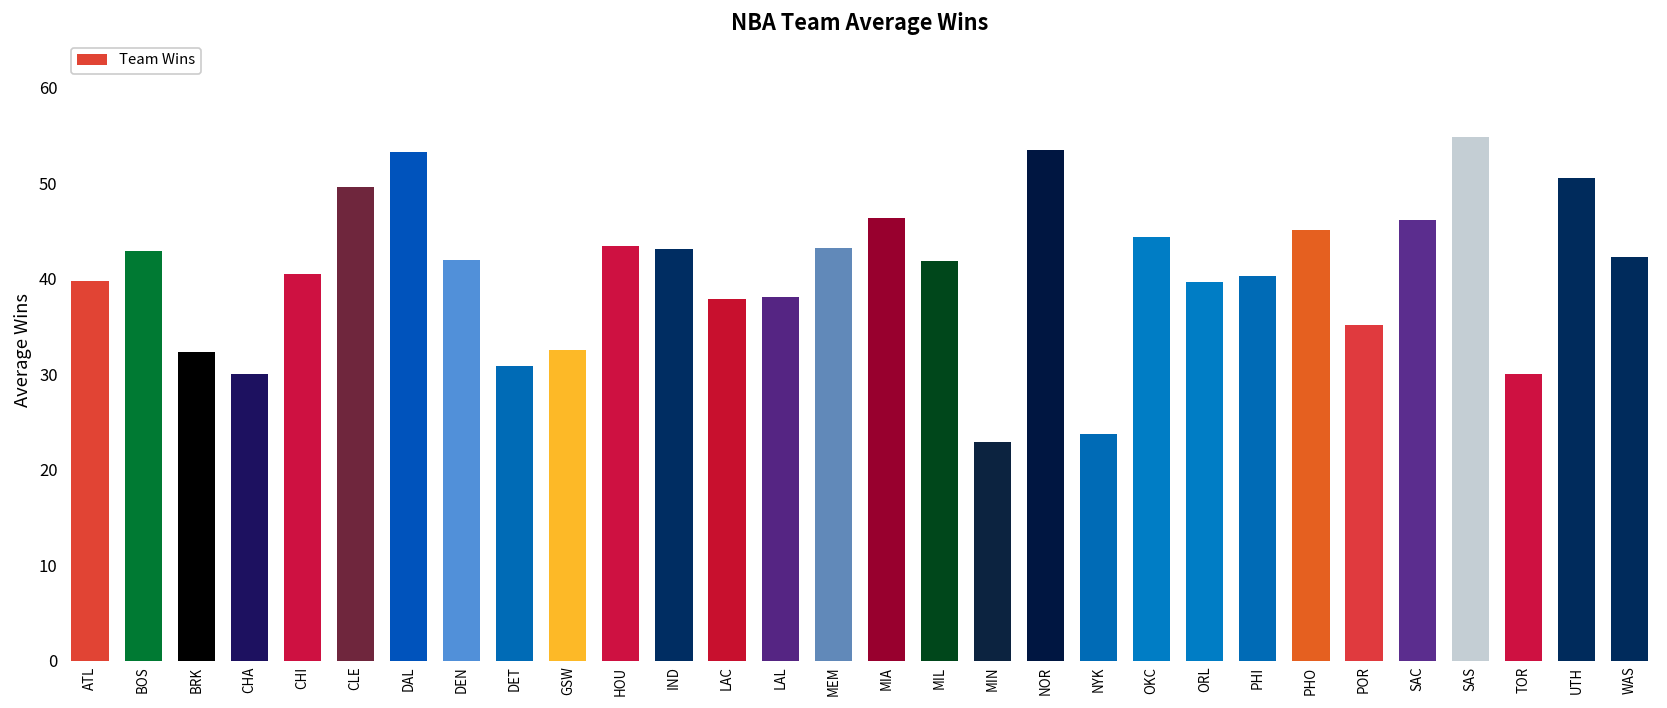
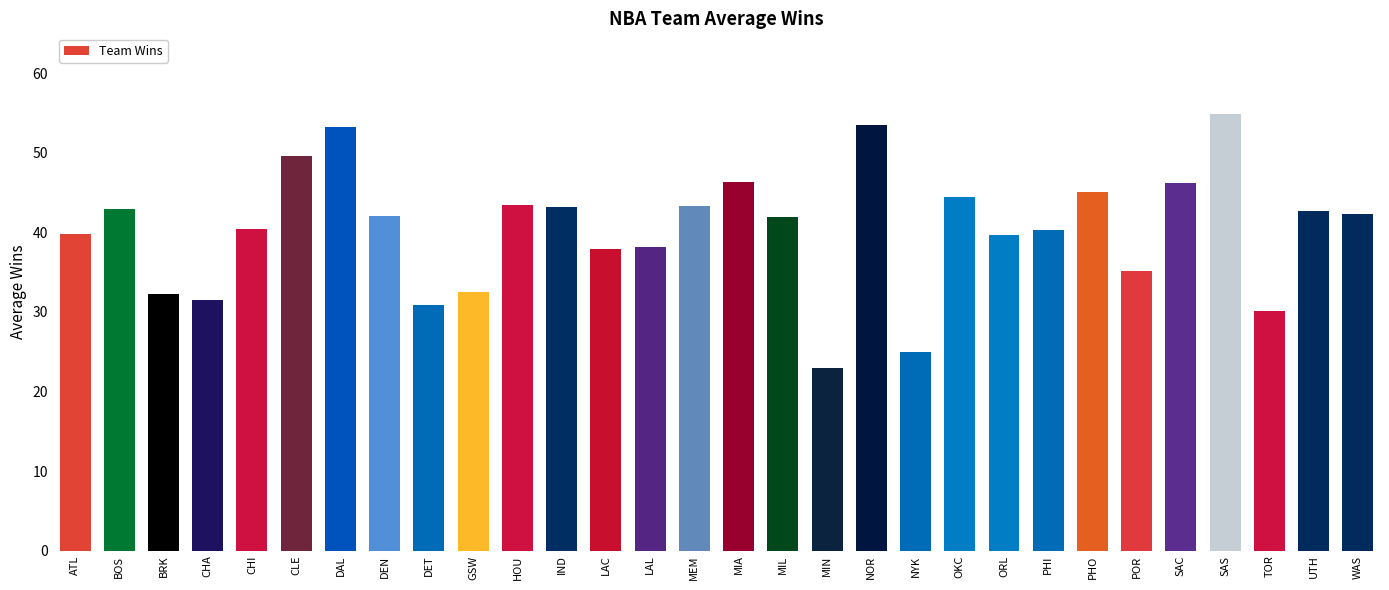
  {
    "ATL": 40,
    "BOS": 43,
    "BRK": 32,
-   "CHA": 30,
+   "CHA": 32,
    "CHI": 40,
    "CLE": 50,
    "DAL": 53,
    "DEN": 42,
    "DET": 31,
    "GSW": 33,
    "HOU": 43,
    "IND": 43,
    "LAC": 38,
    "LAL": 38,
    "MEM": 43,
    "MIA": 46,
    "MIL": 42,
    "MIN": 23,
    "NOR": 53,
-   "NYK": 24,
+   "NYK": 25,
    "OKC": 44,
    "ORL": 40,
    "PHI": 40,
    "PHO": 45,
    "POR": 35,
    "SAC": 46,
    "SAS": 55,
    "TOR": 30,
-   "UTH": 51,
+   "UTH": 43,
    "WAS": 42
  }
